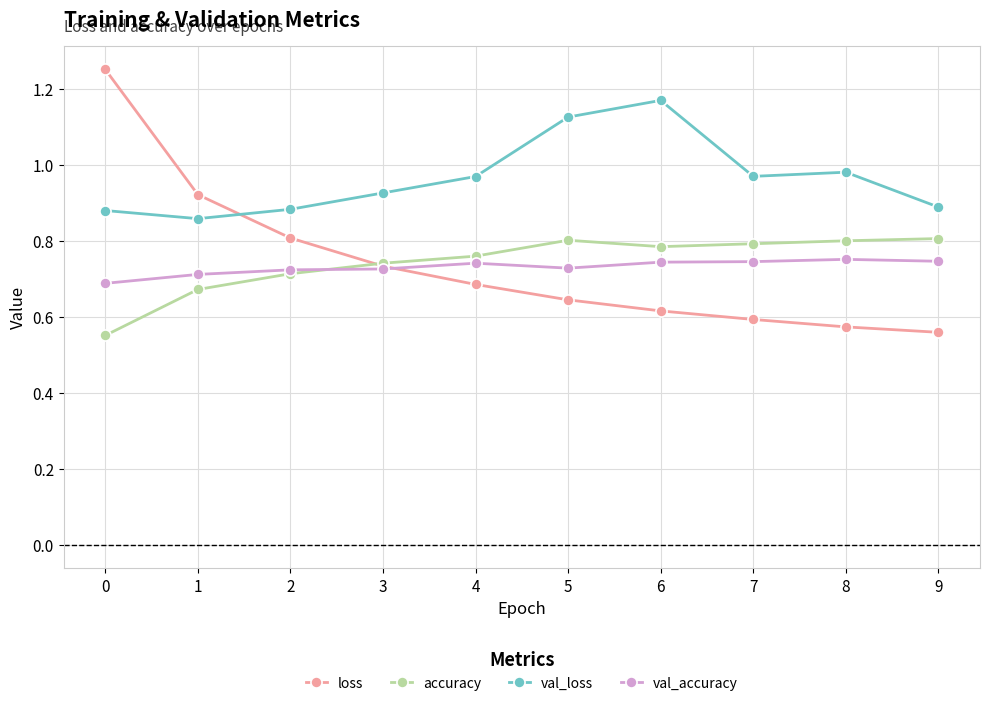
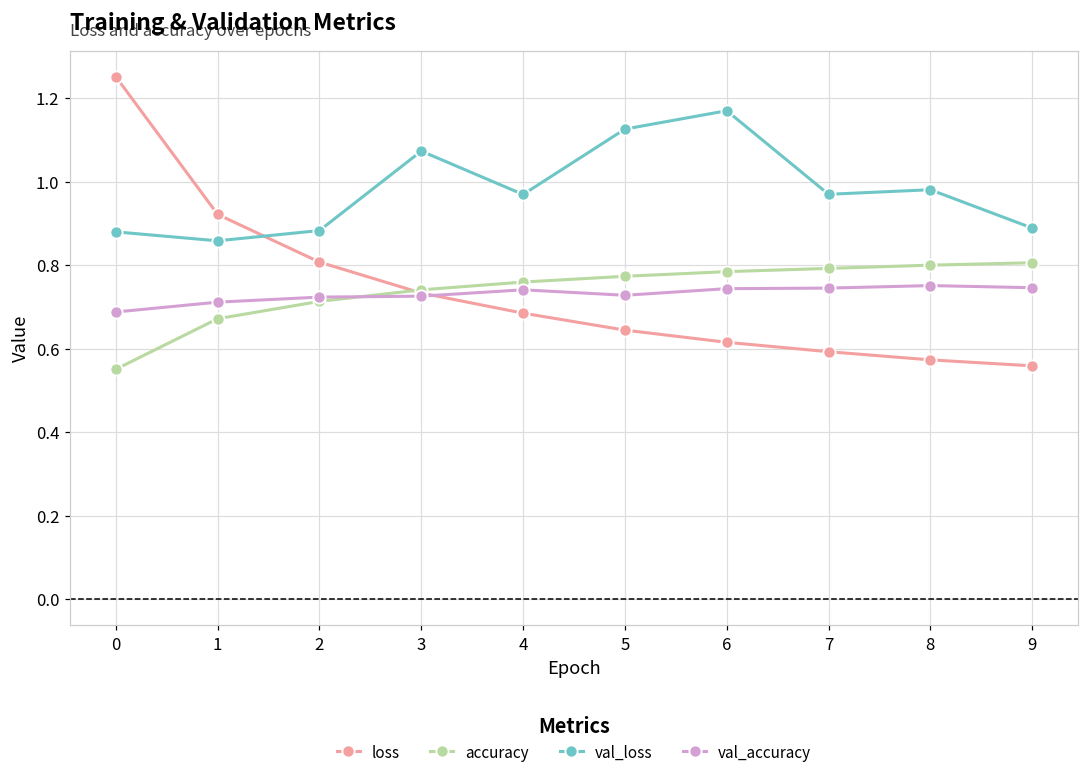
  {
    "loss": {
      "0": 1.25,
      "1": 0.92,
      "2": 0.81,
      "3": 0.73,
      "4": 0.69,
      "5": 0.64,
      "6": 0.62,
      "7": 0.59,
      "8": 0.57,
      "9": 0.56
    },
    "accuracy": {
      "0": 0.55,
      "1": 0.67,
      "2": 0.71,
      "3": 0.74,
      "4": 0.76,
-     "5": 0.80,
+     "5": 0.77,
      "6": 0.78,
      "7": 0.79,
      "8": 0.80,
      "9": 0.81
    },
    "val_loss": {
      "0": 0.88,
      "1": 0.86,
      "2": 0.88,
-     "3": 0.93,
+     "3": 1.07,
      "4": 0.97,
      "5": 1.13,
      "6": 1.17,
      "7": 0.97,
      "8": 0.98,
      "9": 0.89
    },
    "val_accuracy": {
      "0": 0.69,
      "1": 0.71,
      "2": 0.72,
      "3": 0.73,
      "4": 0.74,
      "5": 0.73,
      "6": 0.74,
      "7": 0.75,
      "8": 0.75,
      "9": 0.75
    }
  }
